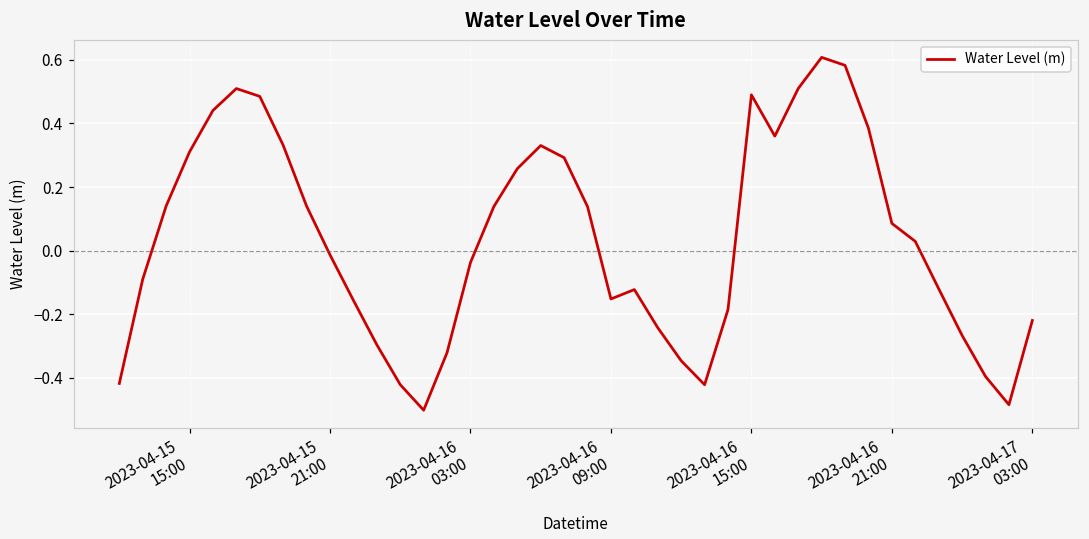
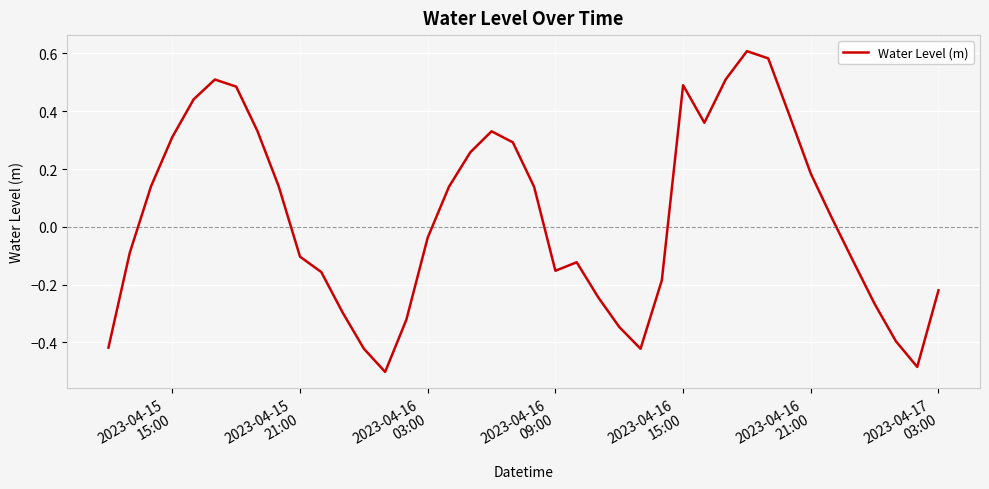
  {
    "2023-04-15 15:00": 0.31,
-   "2023-04-15 21:00": -0.01,
+   "2023-04-15 21:00": -0.10,
    "2023-04-16 03:00": -0.04,
    "2023-04-16 09:00": -0.15,
    "2023-04-16 15:00": 0.49,
-   "2023-04-16 21:00": 0.09,
+   "2023-04-16 21:00": 0.18,
    "2023-04-17 03:00": -0.22
  }
